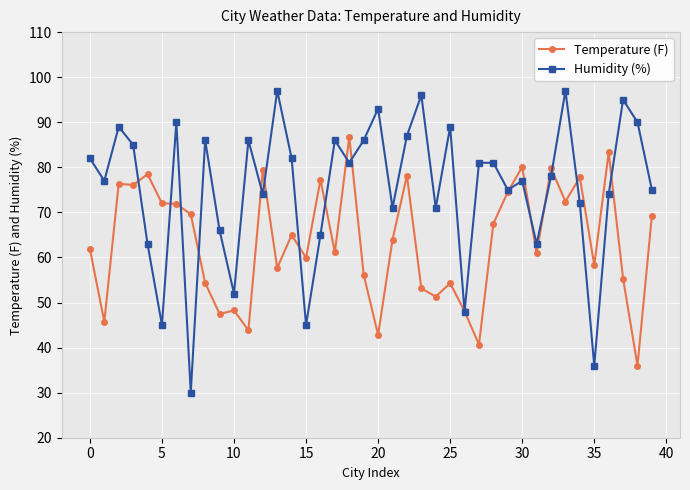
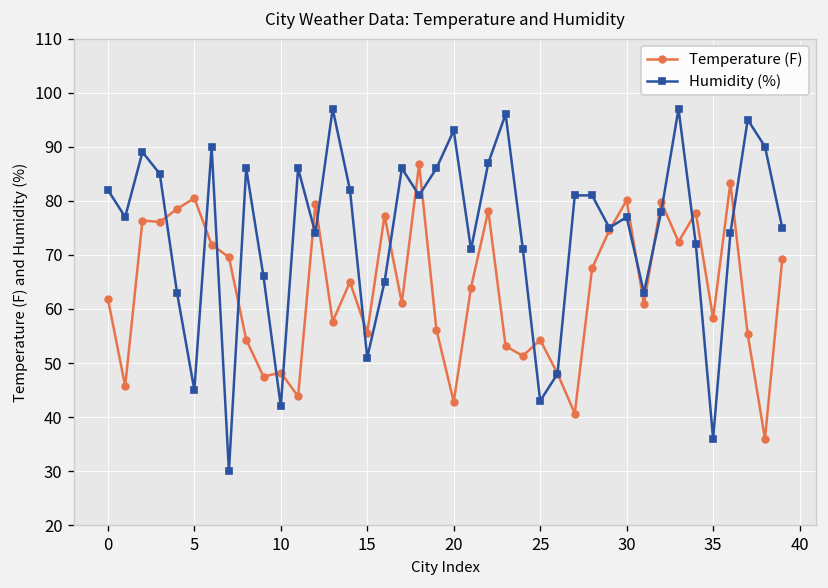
  {
    "Temperature (F)": {
      "0": 62,
-     "5": 72,
+     "5": 80,
      "10": 48,
-     "15": 60,
+     "15": 56,
      "20": 43,
      "25": 54,
      "30": 80,
      "35": 58
    },
    "Humidity (%)": {
      "0": 82,
      "5": 45,
-     "10": 52,
-     "15": 45,
+     "10": 42,
+     "15": 51,
      "20": 93,
-     "25": 89,
+     "25": 43,
      "30": 77,
      "35": 36
    }
  }
